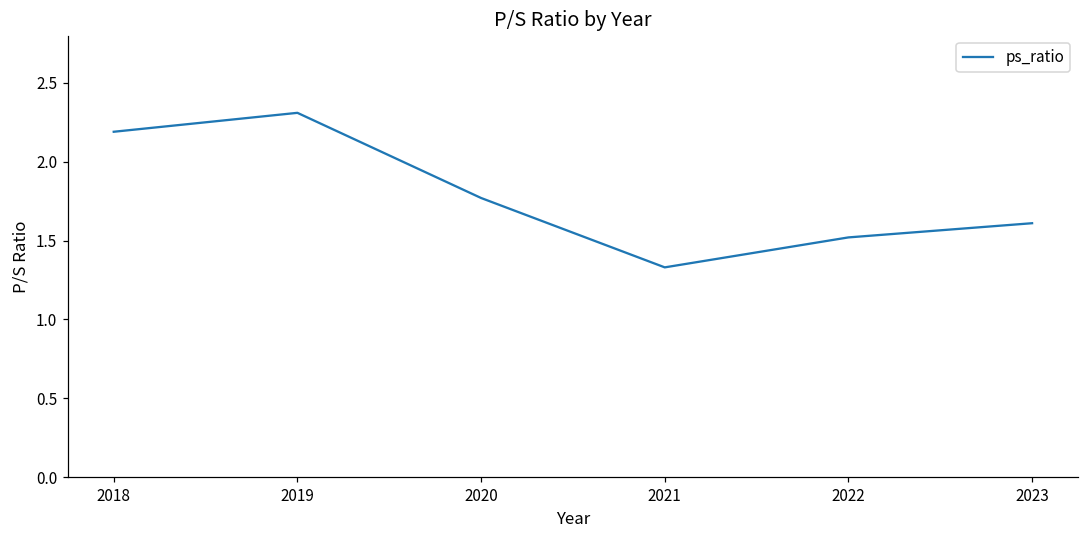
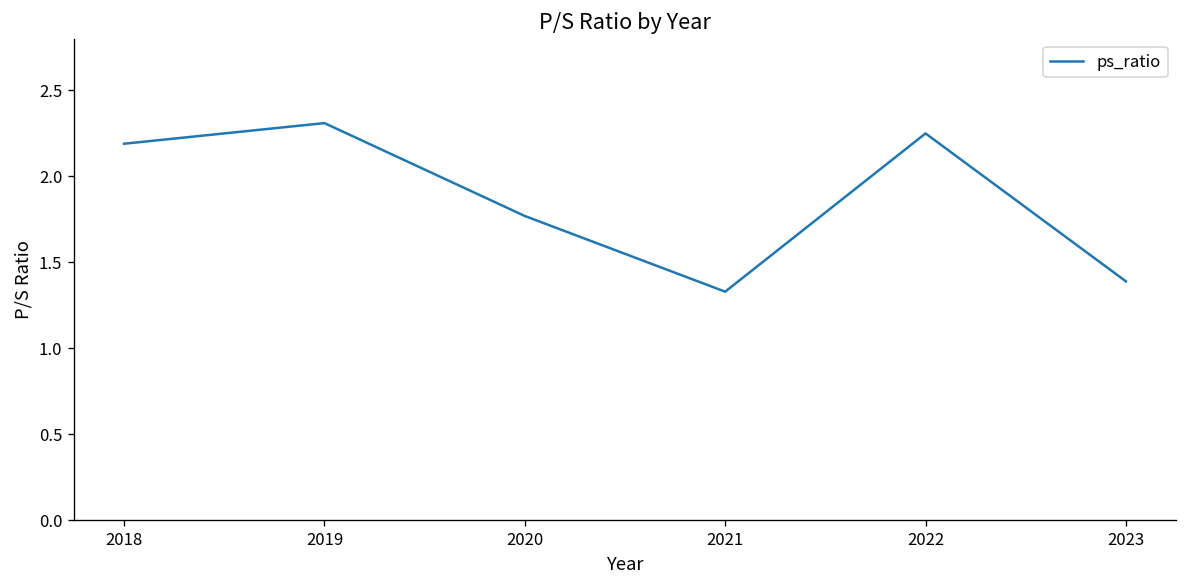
  {
    "2018": 2.19,
    "2019": 2.31,
    "2020": 1.77,
    "2021": 1.33,
-   "2022": 1.52,
-   "2023": 1.61
+   "2022": 2.25,
+   "2023": 1.39
  }
